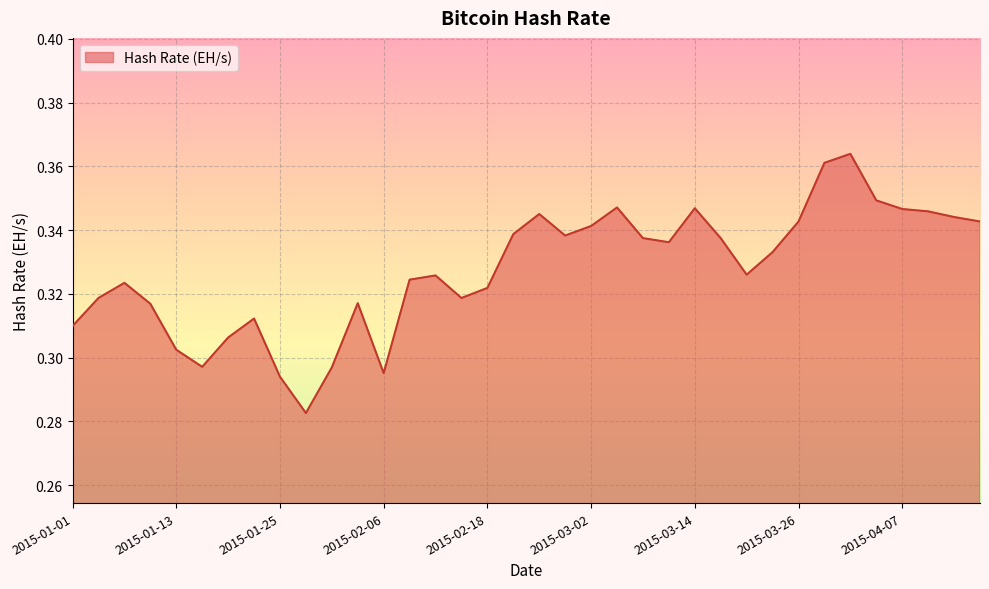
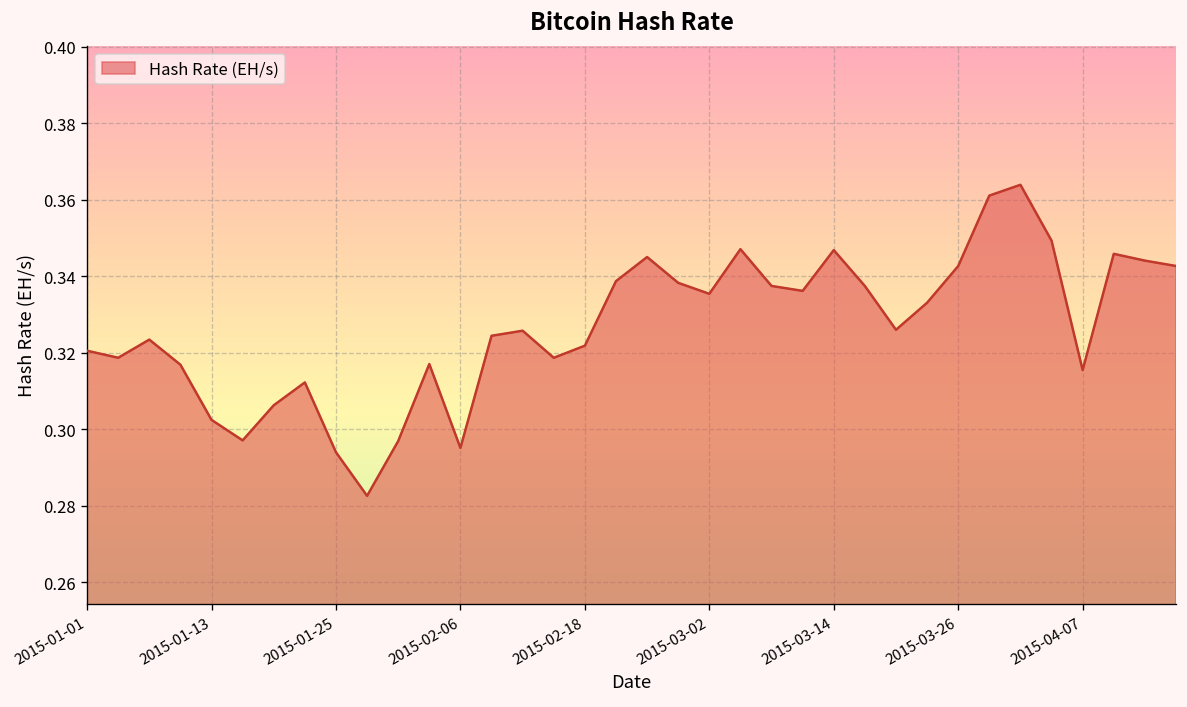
  {
-   "2015-01-01": 0.310,
+   "2015-01-01": 0.321,
    "2015-01-13": 0.302,
    "2015-01-25": 0.294,
    "2015-02-06": 0.295,
    "2015-02-18": 0.322,
-   "2015-03-02": 0.341,
+   "2015-03-02": 0.335,
    "2015-03-14": 0.347,
    "2015-03-26": 0.343,
-   "2015-04-07": 0.347
+   "2015-04-07": 0.315
  }
